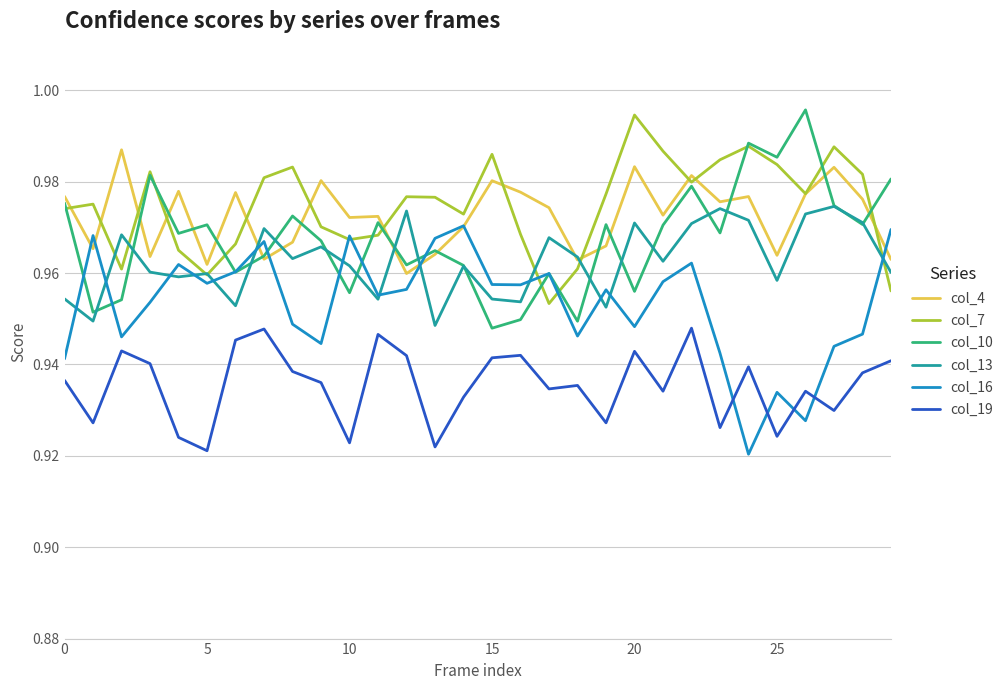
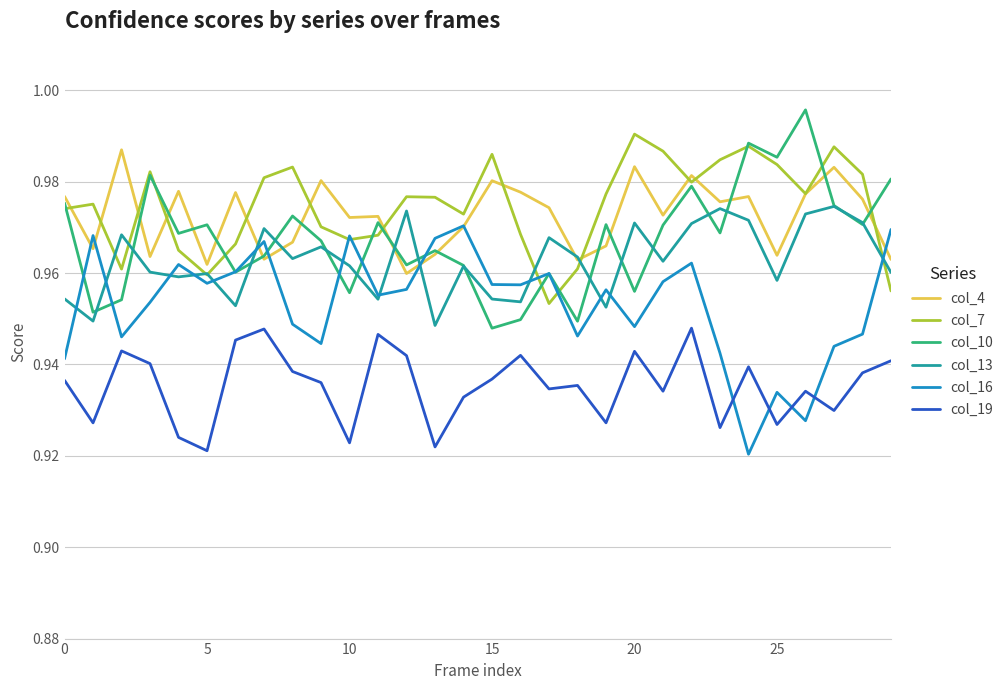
  {
    "col_4": {
      "0": 0.977,
      "5": 0.962,
      "10": 0.972,
      "15": 0.980,
      "20": 0.983,
      "25": 0.964
    },
    "col_7": {
      "0": 0.974,
      "10": 0.967,
      "15": 0.986,
-     "20": 0.995,
+     "20": 0.990,
      "25": 0.984
    },
    "col_19": {
      "0": 0.937,
      "5": 0.921,
      "10": 0.923,
-     "15": 0.941,
+     "15": 0.937,
      "20": 0.943,
-     "25": 0.924
+     "25": 0.927
    }
  }
